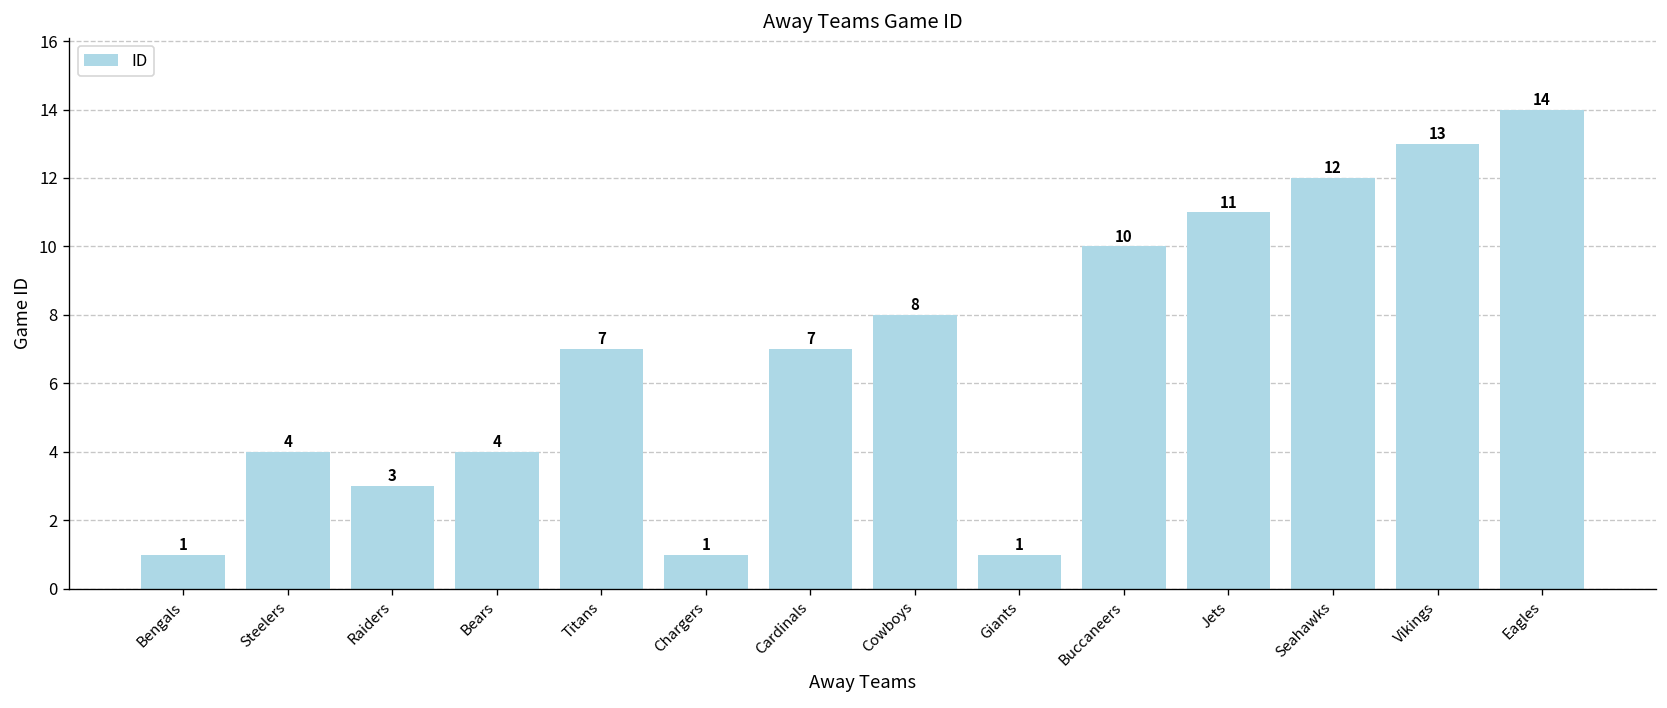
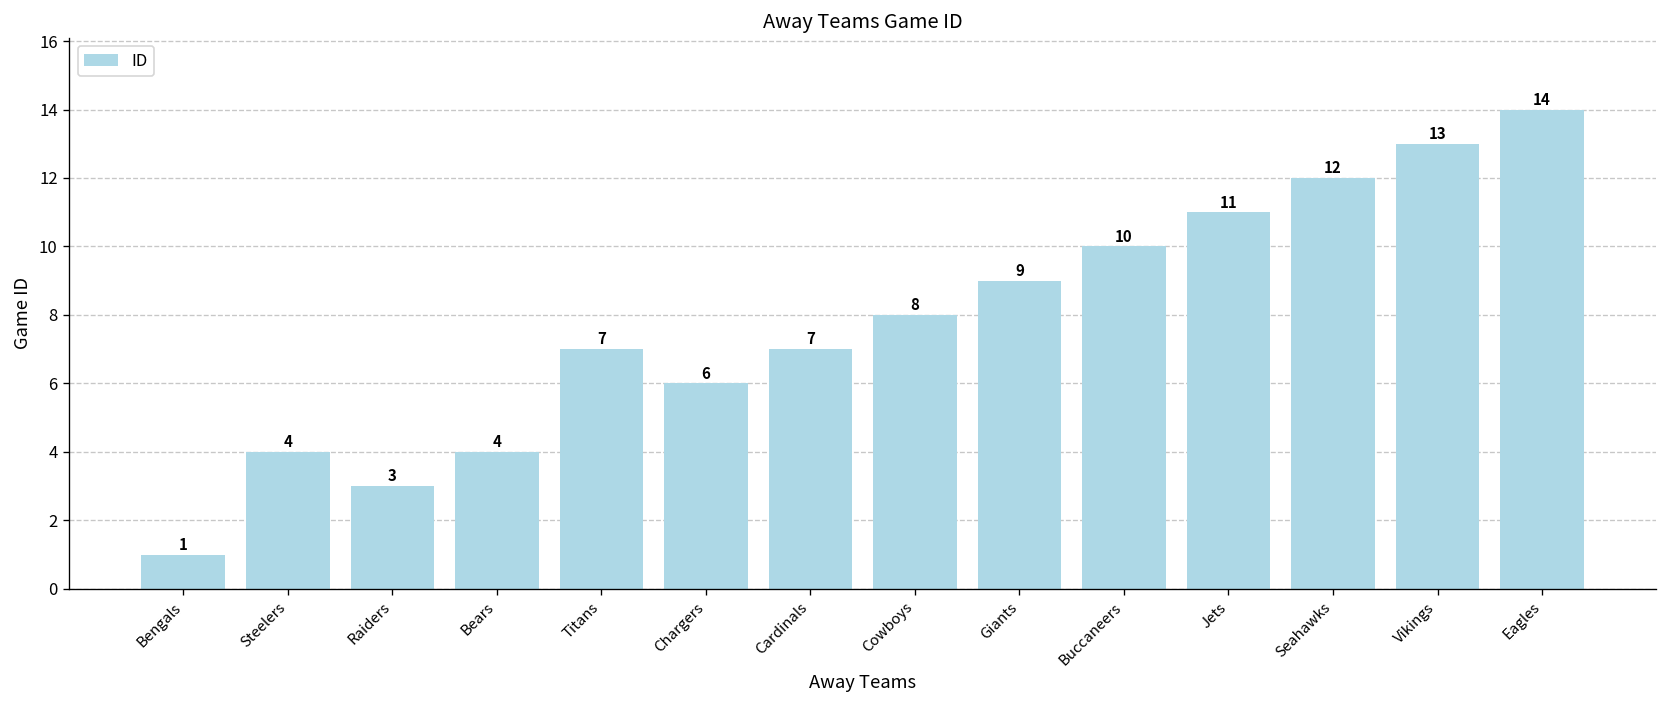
  {
    "Bengals": 1,
    "Steelers": 4,
    "Raiders": 3,
    "Bears": 4,
    "Titans": 7,
-   "Chargers": 1,
+   "Chargers": 6,
    "Cardinals": 7,
    "Cowboys": 8,
-   "Giants": 1,
+   "Giants": 9,
    "Buccaneers": 10,
    "Jets": 11,
    "Seahawks": 12,
    "Vikings": 13,
    "Eagles": 14
  }
